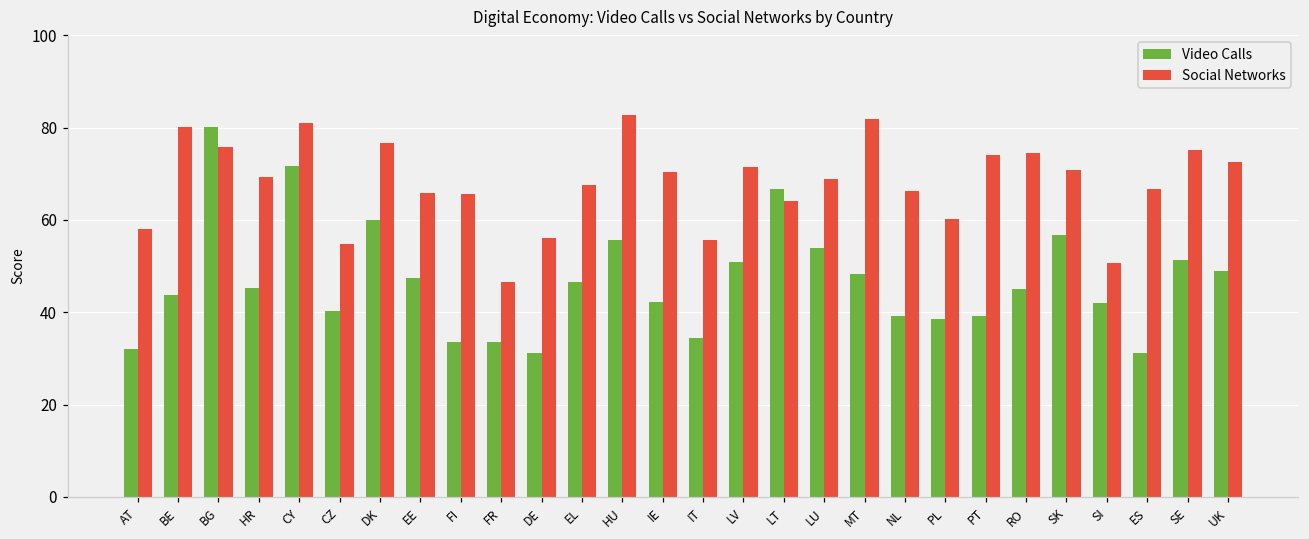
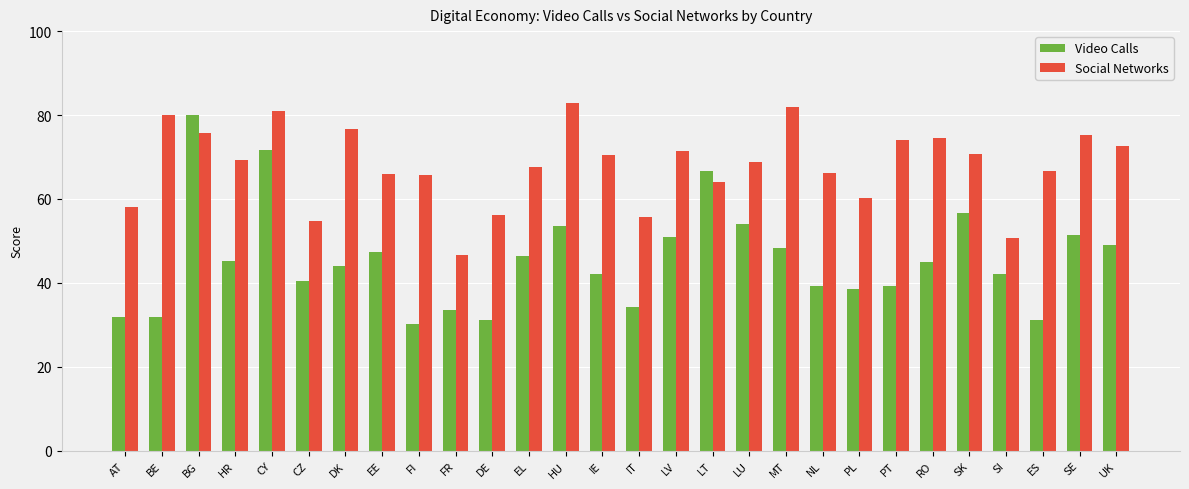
  {
    "Video Calls": {
      "AT": 32,
-     "BE": 44,
+     "BE": 32,
      "BG": 80,
      "HR": 45,
      "CY": 72,
      "CZ": 40,
-     "DK": 60,
+     "DK": 44,
      "EE": 47,
-     "FI": 34,
+     "FI": 30,
      "FR": 34,
      "DE": 31,
      "EL": 46,
-     "HU": 56,
+     "HU": 54,
      "IE": 42,
      "IT": 34,
      "LV": 51,
      "LT": 67,
      "LU": 54,
      "MT": 48,
      "NL": 39,
      "PL": 38,
      "PT": 39,
      "RO": 45,
      "SK": 57,
      "SI": 42,
      "ES": 31,
      "SE": 51,
      "UK": 49
    },
    "Social Networks": {
      "AT": 58,
      "BE": 80,
      "BG": 76,
      "HR": 69,
      "CY": 81,
      "CZ": 55,
      "DK": 77,
      "EE": 66,
      "FI": 66,
      "FR": 47,
      "DE": 56,
      "EL": 68,
      "HU": 83,
      "IE": 70,
      "IT": 56,
      "LV": 71,
      "LT": 64,
      "LU": 69,
      "MT": 82,
      "NL": 66,
      "PL": 60,
      "PT": 74,
      "RO": 74,
      "SK": 71,
      "SI": 51,
      "ES": 67,
      "SE": 75,
      "UK": 73
    }
  }
